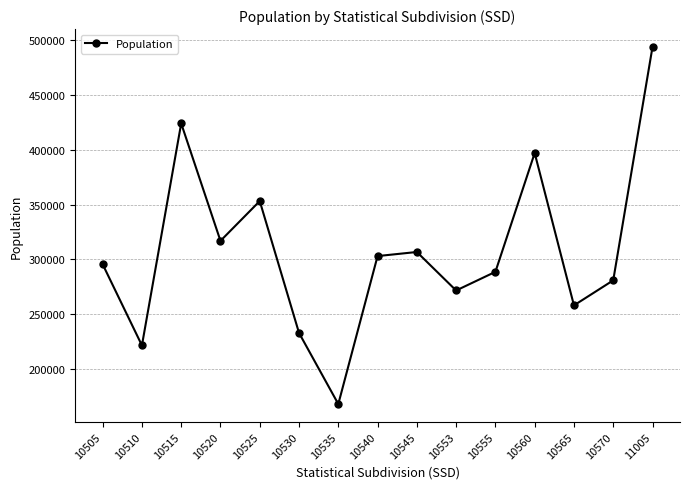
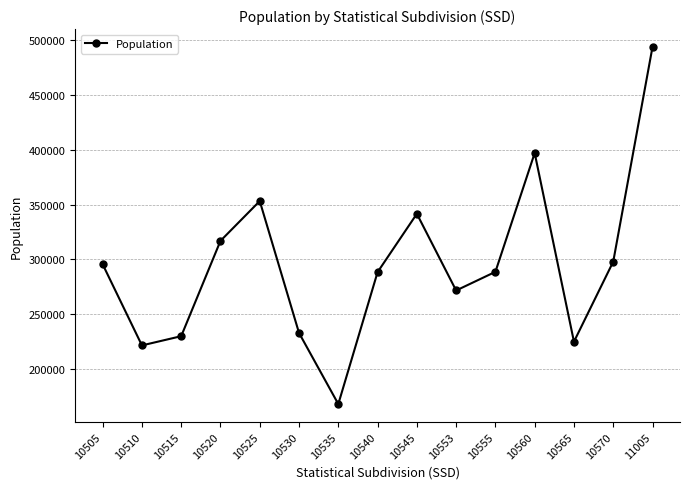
  {
    "10505": 296000,
    "10510": 222000,
-   "10515": 424000,
+   "10515": 230000,
    "10520": 317000,
    "10525": 353000,
    "10530": 233000,
    "10535": 168000,
-   "10540": 303000,
-   "10545": 307000,
+   "10540": 288000,
+   "10545": 342000,
    "10553": 272000,
    "10555": 289000,
    "10560": 397000,
-   "10565": 258000,
-   "10570": 281000,
+   "10565": 225000,
+   "10570": 298000,
    "11005": 493000
  }
